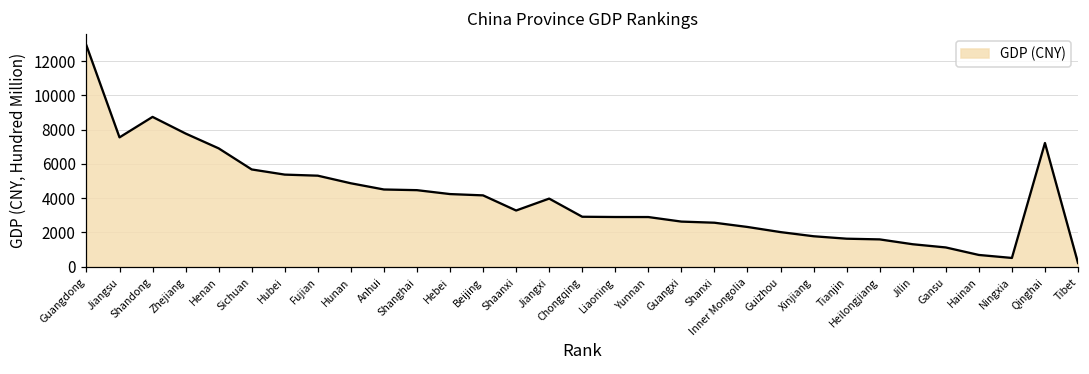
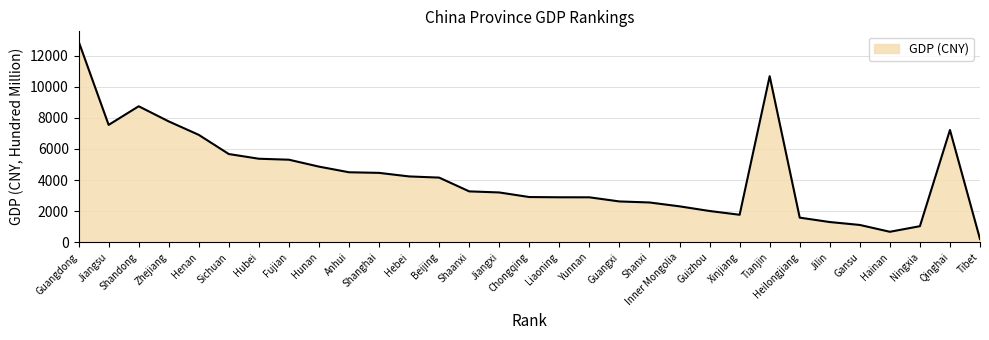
  {
    "Guangdong": 12900,
    "Jiangsu": 7500,
    "Shandong": 8700,
    "Zhejiang": 7800,
    "Henan": 6900,
    "Sichuan": 5700,
    "Hubei": 5400,
    "Fujian": 5300,
    "Hunan": 4900,
    "Anhui": 4500,
    "Shanghai": 4500,
    "Hebei": 4200,
    "Beijing": 4200,
    "Shaanxi": 3300,
-   "Jiangxi": 4000,
+   "Jiangxi": 3200,
    "Chongqing": 2900,
    "Liaoning": 2900,
    "Yunnan": 2900,
    "Guangxi": 2600,
    "Shanxi": 2600,
    "Inner Mongolia": 2300,
    "Guizhou": 2000,
    "Xinjiang": 1800,
-   "Tianjin": 1600,
+   "Tianjin": 10700,
    "Heilongjiang": 1600,
    "Jilin": 1300,
    "Gansu": 1100,
    "Hainan": 700,
-   "Ningxia": 500,
+   "Ningxia": 1000,
    "Qinghai": 7200,
    "Tibet": 200
  }
